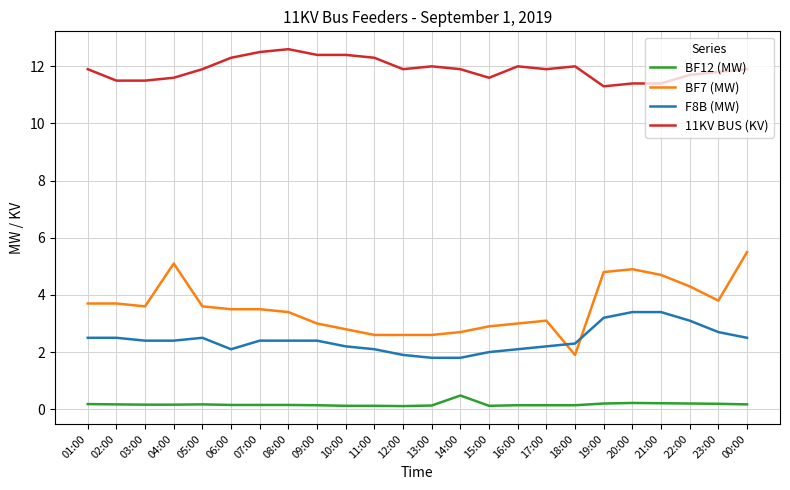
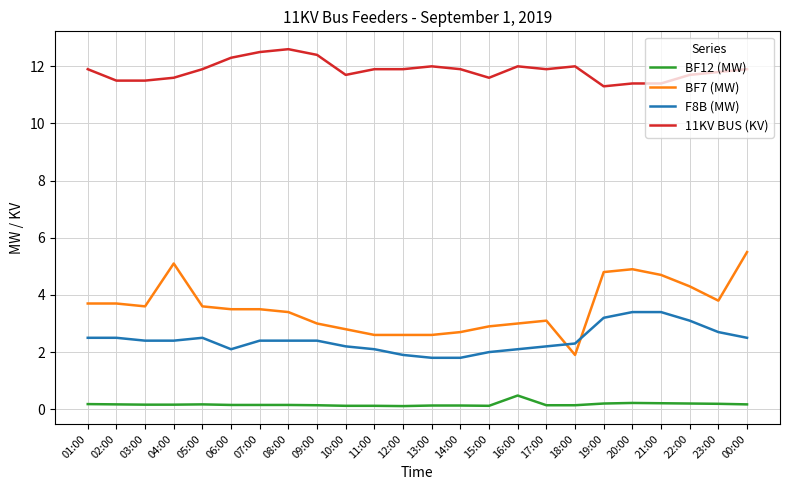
  {
    "BF12 (MW)": {
      "01:00": 0.2,
      "02:00": 0.2,
      "03:00": 0.2,
      "04:00": 0.2,
      "05:00": 0.2,
      "06:00": 0.2,
      "07:00": 0.2,
      "08:00": 0.2,
      "09:00": 0.1,
      "10:00": 0.1,
      "11:00": 0.1,
      "12:00": 0.1,
      "13:00": 0.1,
-     "14:00": 0.5,
+     "14:00": 0.1,
      "15:00": 0.1,
-     "16:00": 0.1,
+     "16:00": 0.5,
      "17:00": 0.1,
      "18:00": 0.1,
      "19:00": 0.2,
      "20:00": 0.2,
      "21:00": 0.2,
      "22:00": 0.2,
      "23:00": 0.2,
      "00:00": 0.2
    },
    "BF7 (MW)": {
      "01:00": 3.7,
      "02:00": 3.7,
      "03:00": 3.6,
      "04:00": 5.1,
      "05:00": 3.6,
      "06:00": 3.5,
      "07:00": 3.5,
      "08:00": 3.4,
      "09:00": 3.0,
      "10:00": 2.8,
      "11:00": 2.6,
      "12:00": 2.6,
      "13:00": 2.6,
      "14:00": 2.7,
      "15:00": 2.9,
      "16:00": 3.0,
      "17:00": 3.1,
      "18:00": 1.9,
      "19:00": 4.8,
      "20:00": 4.9,
      "21:00": 4.7,
      "22:00": 4.3,
      "23:00": 3.8,
      "00:00": 5.5
    },
    "F8B (MW)": {
      "01:00": 2.5,
      "02:00": 2.5,
      "03:00": 2.4,
      "04:00": 2.4,
      "05:00": 2.5,
      "06:00": 2.1,
      "07:00": 2.4,
      "08:00": 2.4,
      "09:00": 2.4,
      "10:00": 2.2,
      "11:00": 2.1,
      "12:00": 1.9,
      "13:00": 1.8,
      "14:00": 1.8,
      "15:00": 2.0,
      "16:00": 2.1,
      "17:00": 2.2,
      "18:00": 2.3,
      "19:00": 3.2,
      "20:00": 3.4,
      "21:00": 3.4,
      "22:00": 3.1,
      "23:00": 2.7,
      "00:00": 2.5
    },
    "11KV BUS (KV)": {
      "01:00": 11.9,
      "02:00": 11.5,
      "03:00": 11.5,
      "04:00": 11.6,
      "05:00": 11.9,
      "06:00": 12.3,
      "07:00": 12.5,
      "08:00": 12.6,
      "09:00": 12.4,
-     "10:00": 12.4,
-     "11:00": 12.3,
+     "10:00": 11.7,
+     "11:00": 11.9,
      "12:00": 11.9,
      "13:00": 12.0,
      "14:00": 11.9,
      "15:00": 11.6,
      "16:00": 12.0,
      "17:00": 11.9,
      "18:00": 12.0,
      "19:00": 11.3,
      "20:00": 11.4
    }
  }
